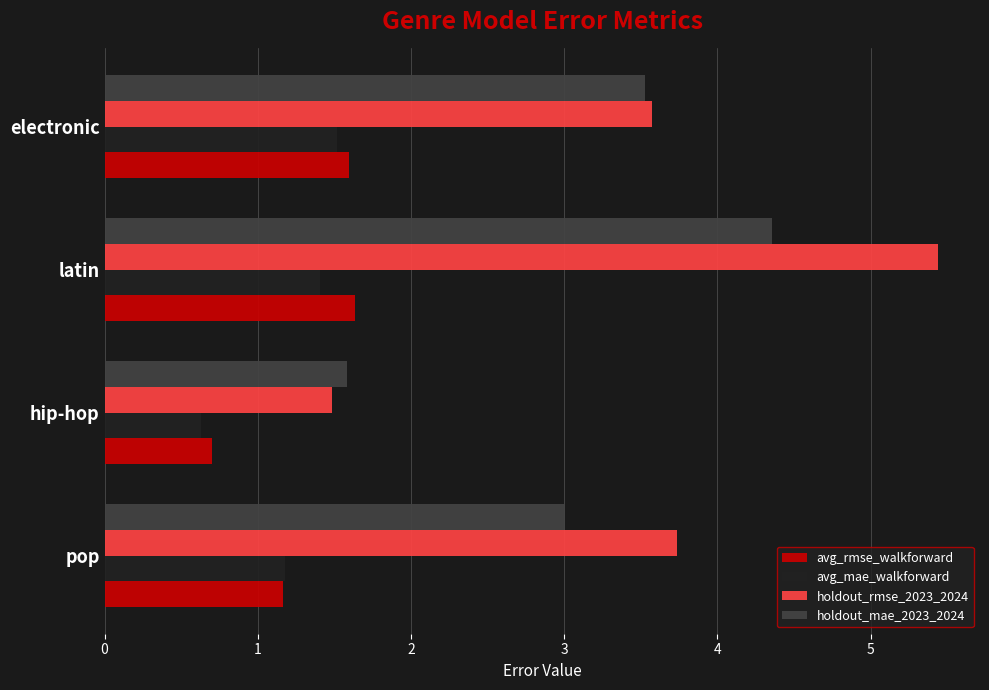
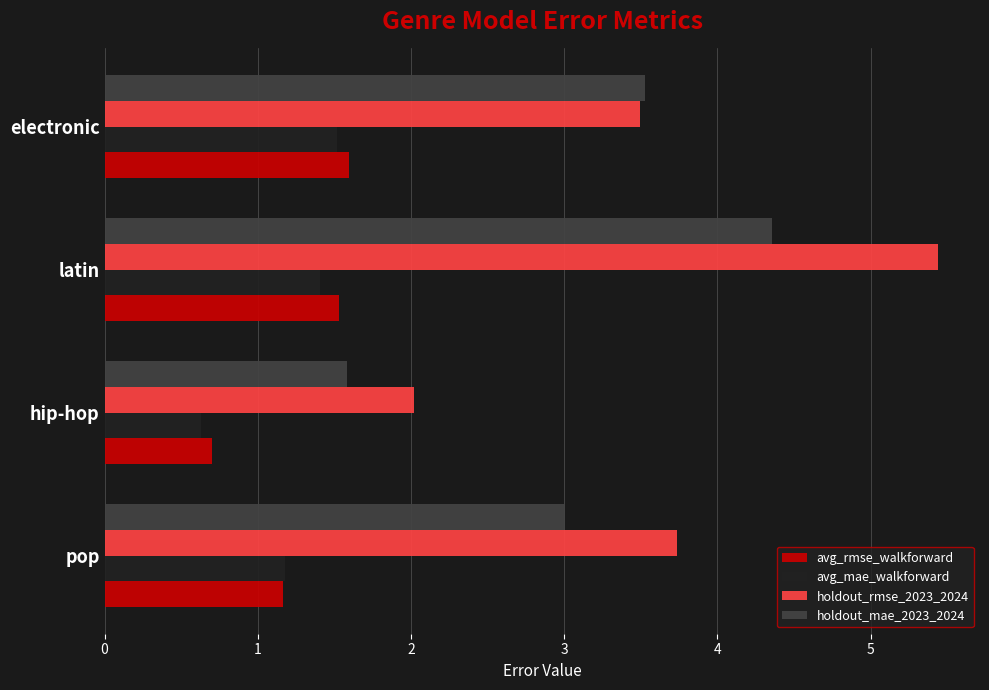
  {
    "avg_rmse_walkforward": {
      "electronic": 1.59,
-     "latin": 1.64,
+     "latin": 1.53,
      "hip-hop": 0.70,
      "pop": 1.17
    },
    "holdout_rmse_2023_2024": {
-     "electronic": 3.57,
+     "electronic": 3.49,
      "latin": 5.44,
-     "hip-hop": 1.49,
+     "hip-hop": 2.02,
      "pop": 3.74
    }
  }
